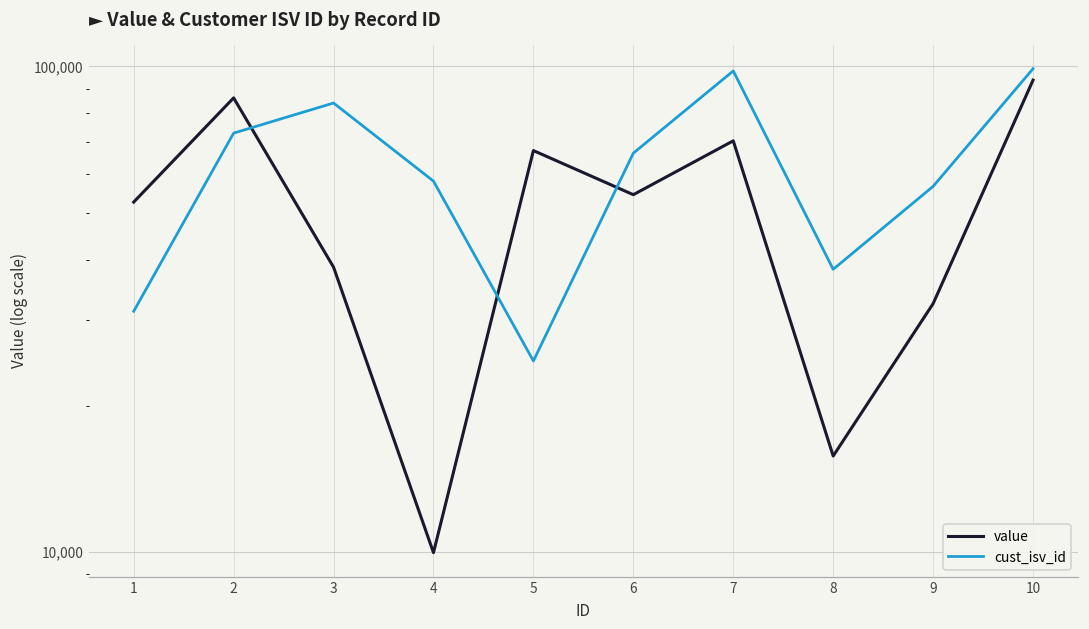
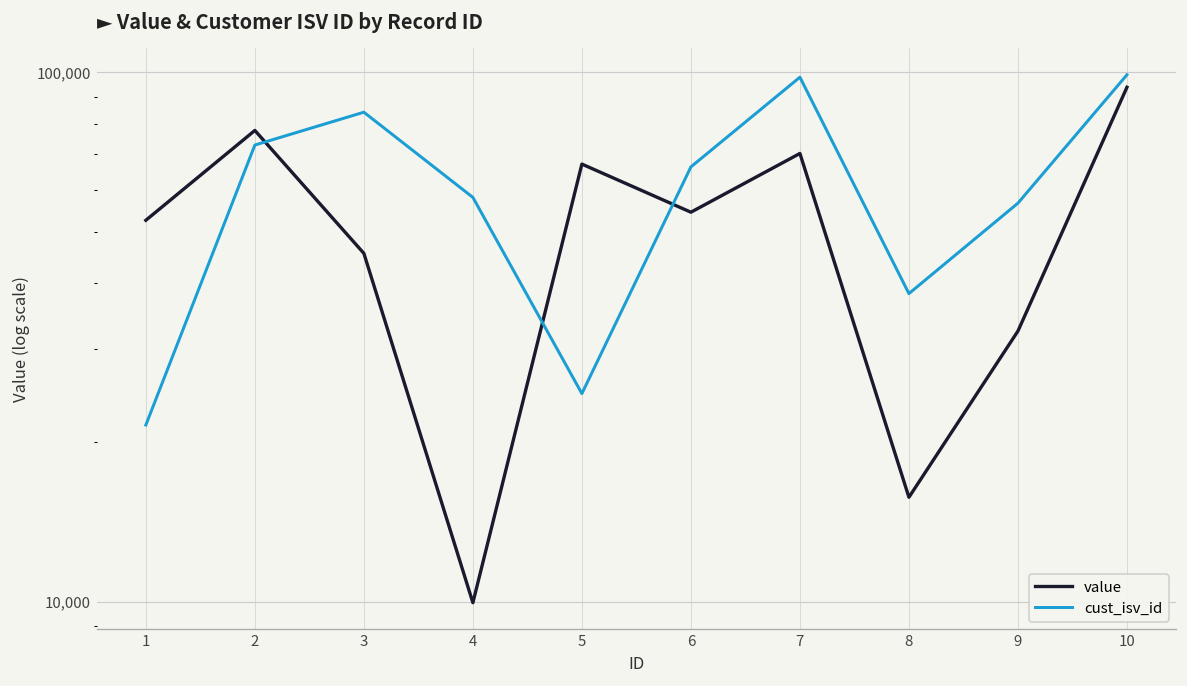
  {
    "value": {
      "1": "53,000",
-     "2": "86,000",
-     "3": "39,000",
+     "2": "78,000",
+     "3": "45,000",
      "4": "10,000",
      "5": "67,000",
      "6": "54,000",
      "7": "70,000",
      "8": "15,700",
      "9": "32,000",
      "10": "94,000"
    },
    "cust_isv_id": {
-     "1": "31,000",
+     "1": "22,000",
      "2": "73,000",
      "3": "84,000",
      "4": "58,000",
      "5": "25,000",
      "6": "66,000",
      "7": "98,000",
      "8": "38,000",
      "9": "57,000",
      "10": "99,000"
    }
  }
